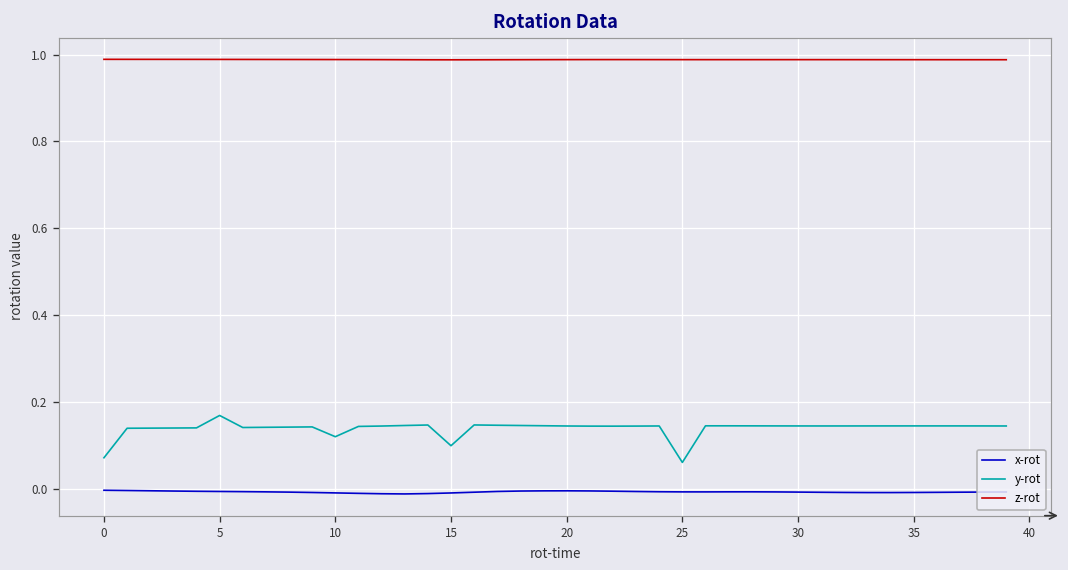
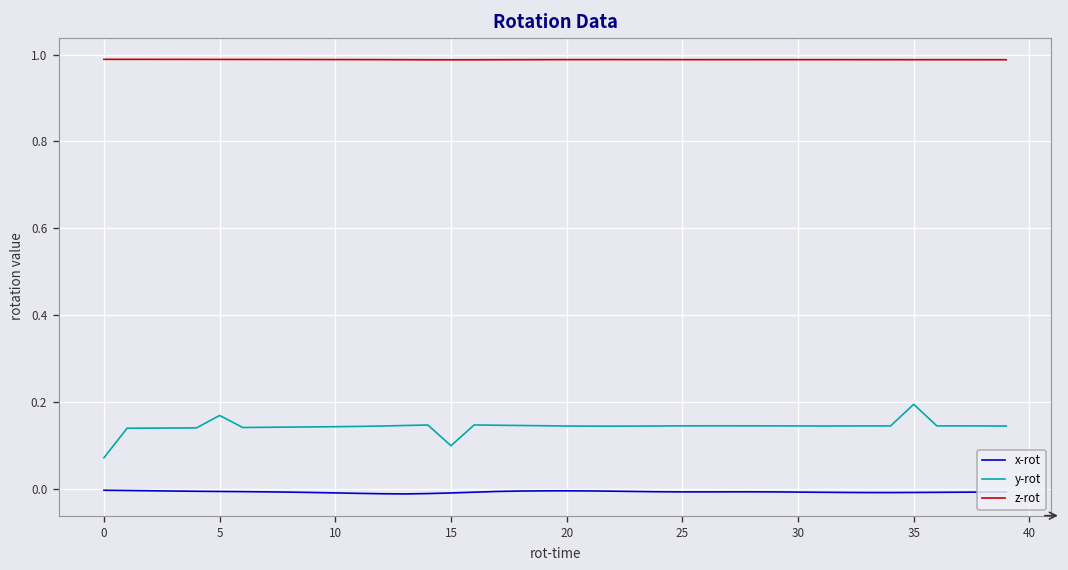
  {
    "x-rot": {
      "0": 0.00,
      "5": -0.01,
      "10": -0.01,
      "15": -0.01,
      "20": 0.00,
      "25": -0.01,
      "30": -0.01,
      "35": -0.01
    },
    "y-rot": {
      "0": 0.07,
      "5": 0.17,
-     "10": 0.12,
+     "10": 0.14,
      "15": 0.10,
      "20": 0.15,
-     "25": 0.06,
+     "25": 0.15,
      "30": 0.15,
-     "35": 0.15
+     "35": 0.19
    },
    "z-rot": {
      "0": 0.99,
      "5": 0.99,
      "10": 0.99,
      "15": 0.99,
      "20": 0.99,
      "25": 0.99,
      "30": 0.99,
      "35": 0.99
    }
  }
